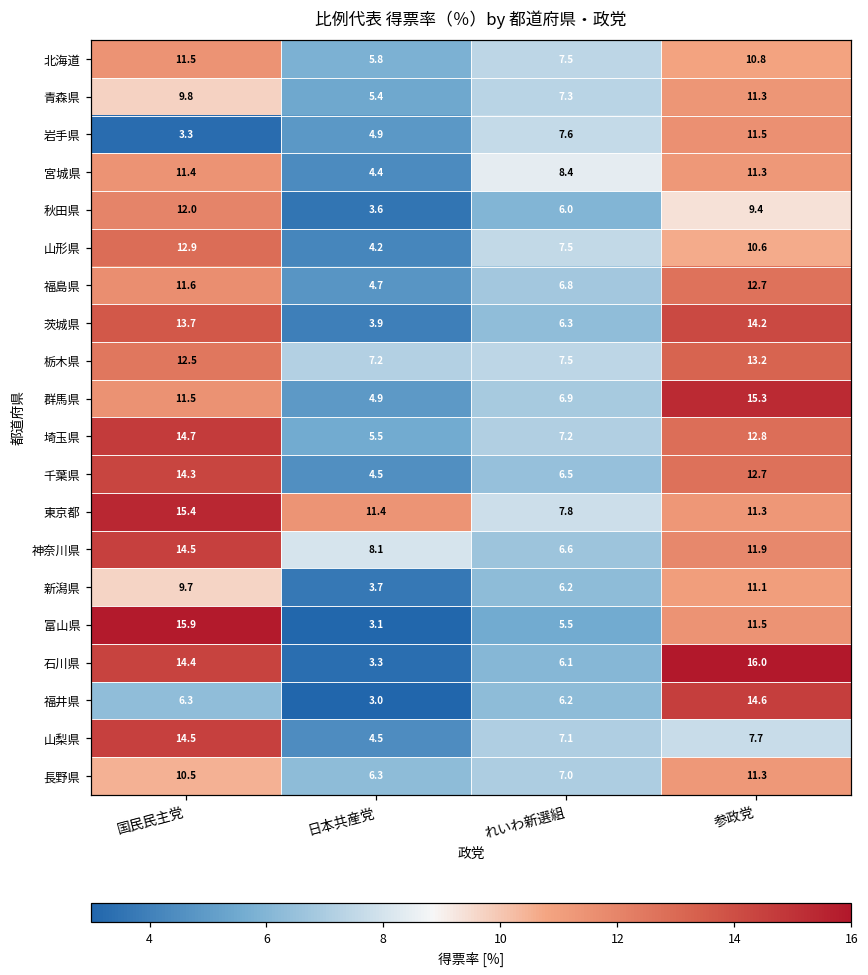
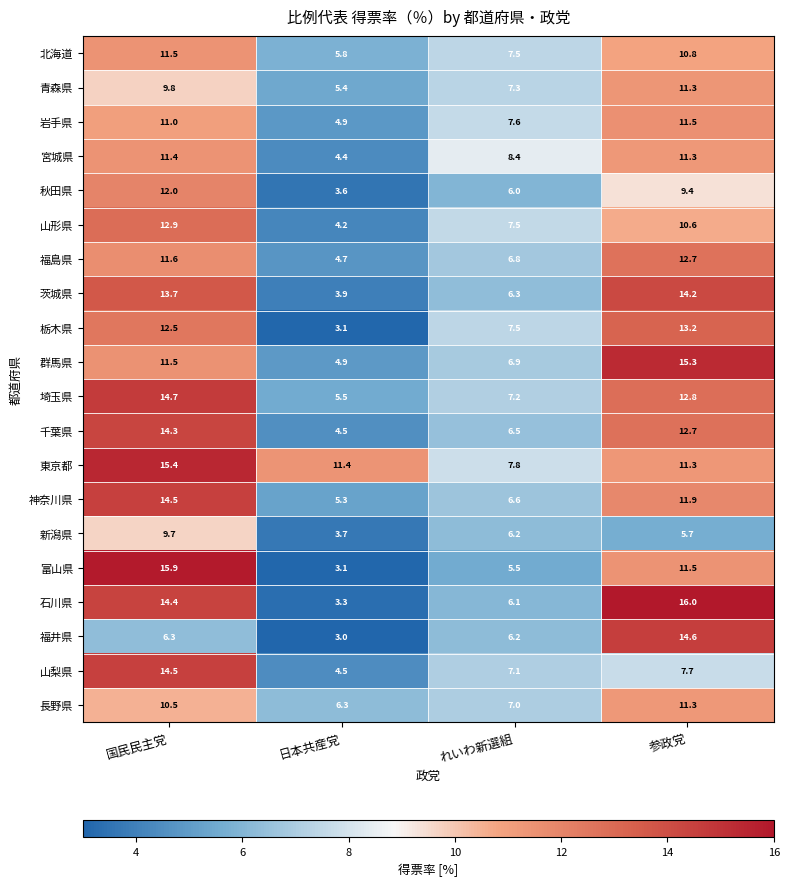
  {
    "北海道": {
      "国民民主党": 11.5,
      "日本共産党": 5.8,
      "れいわ新選組": 7.5,
      "参政党": 10.8
    },
    "青森県": {
      "国民民主党": 9.8,
      "日本共産党": 5.4,
      "れいわ新選組": 7.3,
      "参政党": 11.3
    },
    "岩手県": {
-     "国民民主党": 3.3,
+     "国民民主党": 11.0,
      "日本共産党": 4.9,
      "れいわ新選組": 7.6,
      "参政党": 11.5
    },
    "宮城県": {
      "国民民主党": 11.4,
      "日本共産党": 4.4,
      "れいわ新選組": 8.4,
      "参政党": 11.3
    },
    "秋田県": {
      "国民民主党": 12.0,
      "日本共産党": 3.6,
      "れいわ新選組": 6.0,
      "参政党": 9.4
    },
    "山形県": {
      "国民民主党": 12.9,
      "日本共産党": 4.2,
      "れいわ新選組": 7.5,
      "参政党": 10.6
    },
    "福島県": {
      "国民民主党": 11.6,
      "日本共産党": 4.7,
      "れいわ新選組": 6.8,
      "参政党": 12.7
    },
    "茨城県": {
      "国民民主党": 13.7,
      "日本共産党": 3.9,
      "れいわ新選組": 6.3,
      "参政党": 14.2
    },
    "栃木県": {
      "国民民主党": 12.5,
-     "日本共産党": 7.2,
+     "日本共産党": 3.1,
      "れいわ新選組": 7.5,
      "参政党": 13.2
    },
    "群馬県": {
      "国民民主党": 11.5,
      "日本共産党": 4.9,
      "れいわ新選組": 6.9,
      "参政党": 15.3
    },
    "埼玉県": {
      "国民民主党": 14.7,
      "日本共産党": 5.5,
      "れいわ新選組": 7.2,
      "参政党": 12.8
    },
    "千葉県": {
      "国民民主党": 14.3,
      "日本共産党": 4.5,
      "れいわ新選組": 6.5,
      "参政党": 12.7
    },
    "東京都": {
      "国民民主党": 15.4,
      "日本共産党": 11.4,
      "れいわ新選組": 7.8,
      "参政党": 11.3
    },
    "神奈川県": {
      "国民民主党": 14.5,
-     "日本共産党": 8.1,
+     "日本共産党": 5.3,
      "れいわ新選組": 6.6,
      "参政党": 11.9
    },
    "新潟県": {
      "国民民主党": 9.7,
      "日本共産党": 3.7,
      "れいわ新選組": 6.2,
-     "参政党": 11.1
+     "参政党": 5.7
    },
    "富山県": {
      "国民民主党": 15.9,
      "日本共産党": 3.1,
      "れいわ新選組": 5.5,
      "参政党": 11.5
    },
    "石川県": {
      "国民民主党": 14.4,
      "日本共産党": 3.3,
      "れいわ新選組": 6.1,
      "参政党": 16.0
    },
    "福井県": {
      "国民民主党": 6.3,
      "日本共産党": 3.0,
      "れいわ新選組": 6.2,
      "参政党": 14.6
    },
    "山梨県": {
      "国民民主党": 14.5,
      "日本共産党": 4.5,
      "れいわ新選組": 7.1,
      "参政党": 7.7
    },
    "長野県": {
      "国民民主党": 10.5,
      "日本共産党": 6.3,
      "れいわ新選組": 7.0,
      "参政党": 11.3
    }
  }
